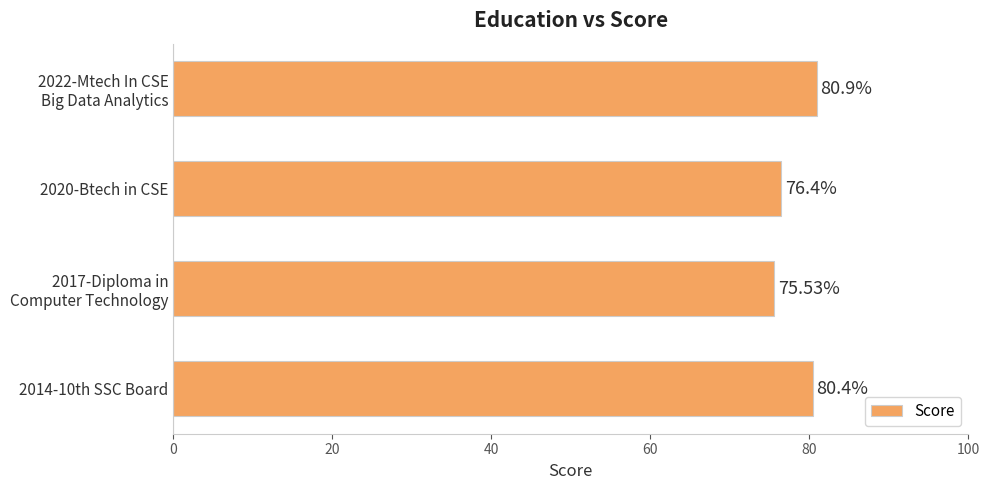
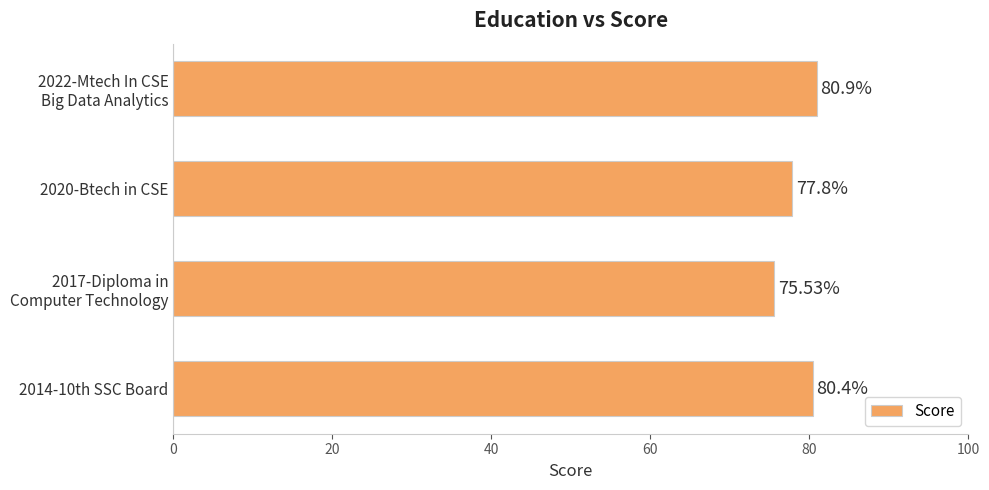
  {
    "2022-Mtech In CSE Big Data Analytics": "80.9%",
-   "2020-Btech in CSE": "76.4%",
+   "2020-Btech in CSE": "77.8%",
    "2017-Diploma in Computer Technology": "75.53%"
  }
